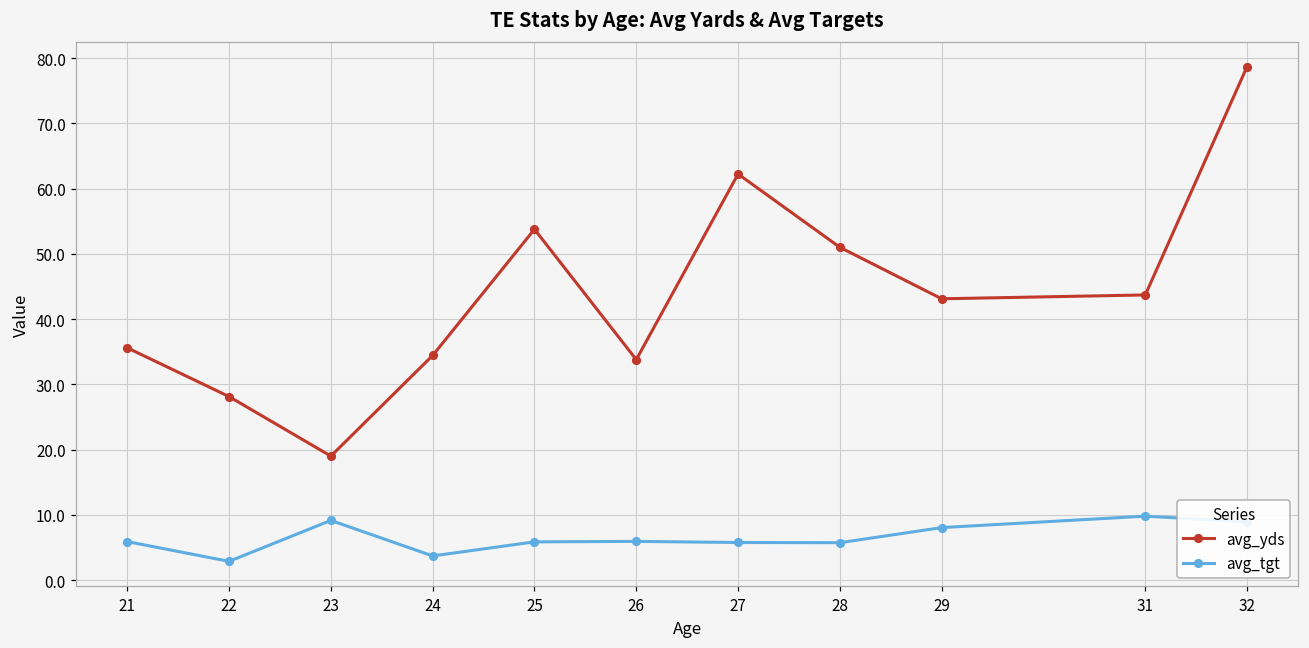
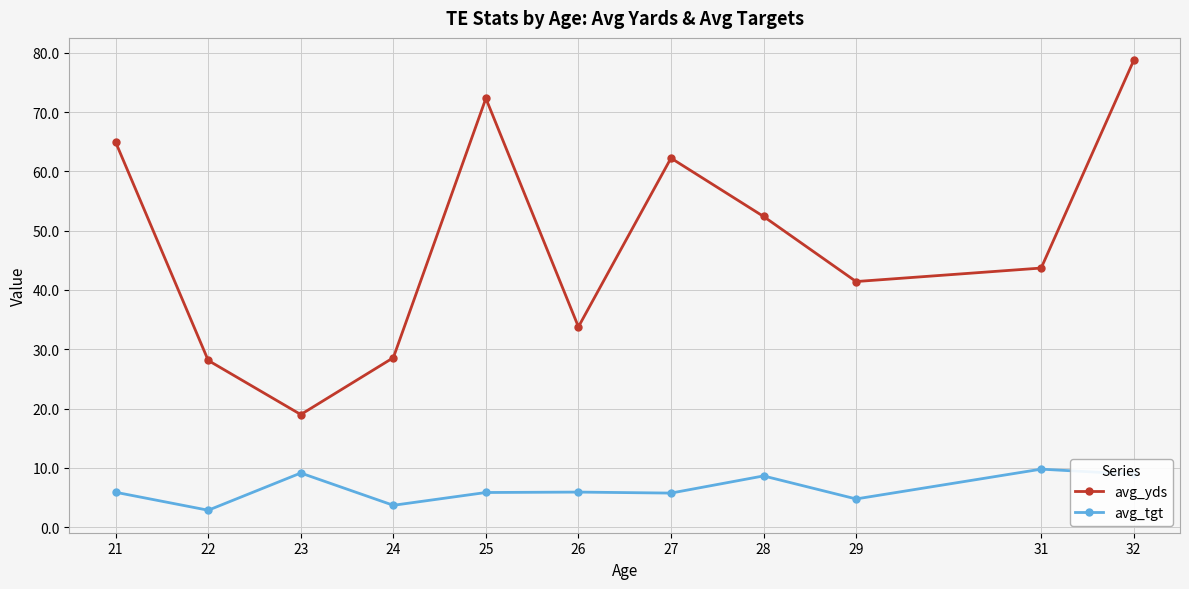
  {
    "avg_yds": {
-     "21": 36,
+     "21": 65,
      "22": 28,
      "23": 19,
-     "24": 34,
-     "25": 54,
+     "24": 29,
+     "25": 72,
      "26": 34,
      "27": 62,
-     "28": 51,
-     "29": 43,
+     "28": 52,
+     "29": 41,
      "31": 44,
      "32": 79
    },
    "avg_tgt": {
      "21": 6,
      "22": 3,
      "23": 9,
      "24": 4,
      "25": 6,
      "26": 6,
      "27": 6,
-     "28": 6,
-     "29": 8,
+     "28": 9,
+     "29": 5,
      "31": 10
    }
  }
